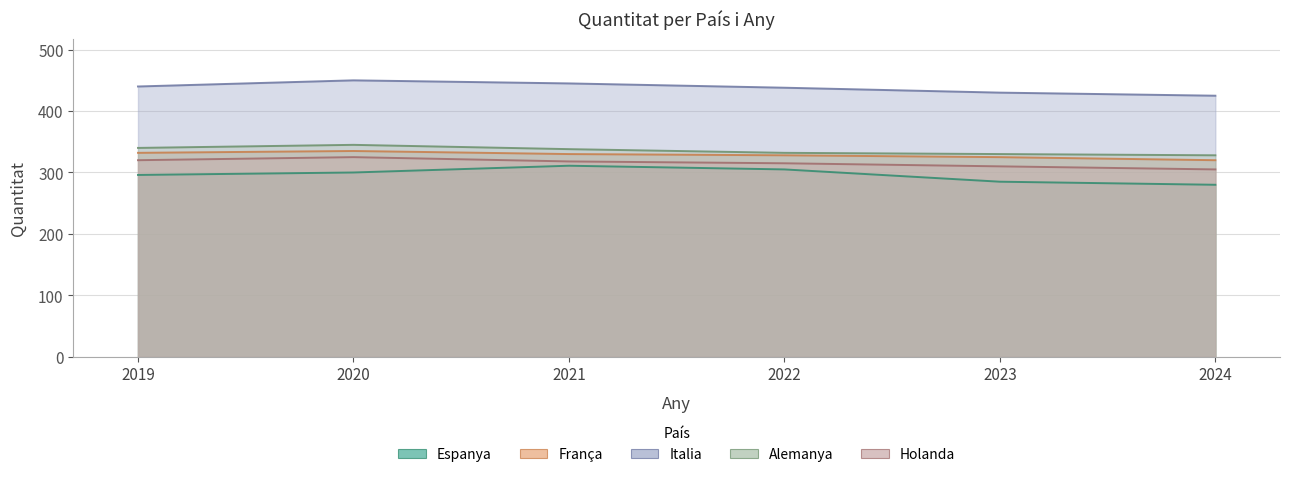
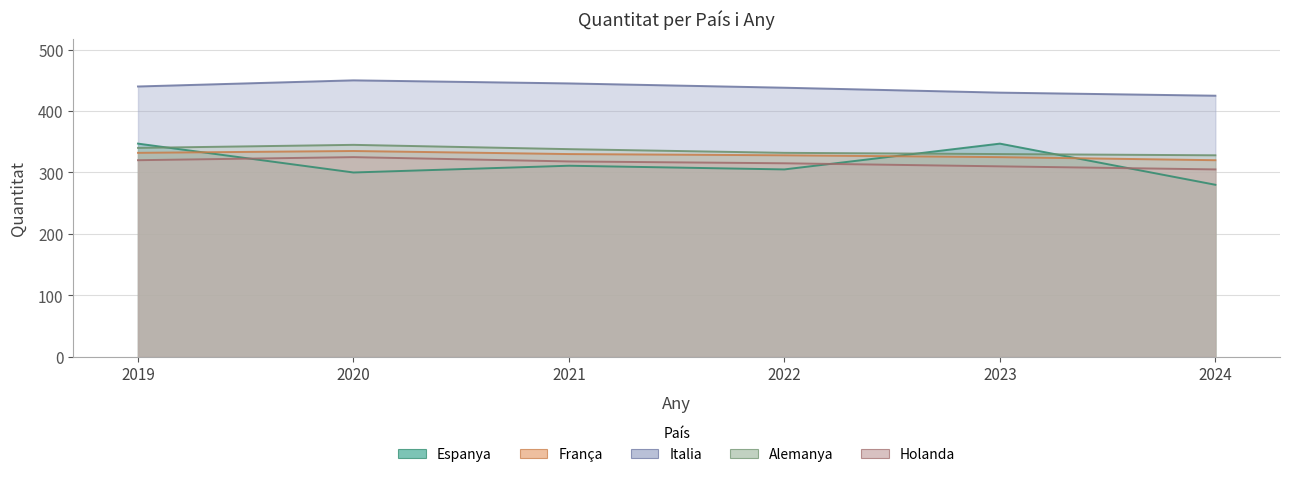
  {
    "Espanya": {
-     "2019": 300,
+     "2019": 350,
      "2020": 300,
      "2021": 310,
      "2022": 310,
-     "2023": 290,
+     "2023": 350,
      "2024": 280
    }
  }
